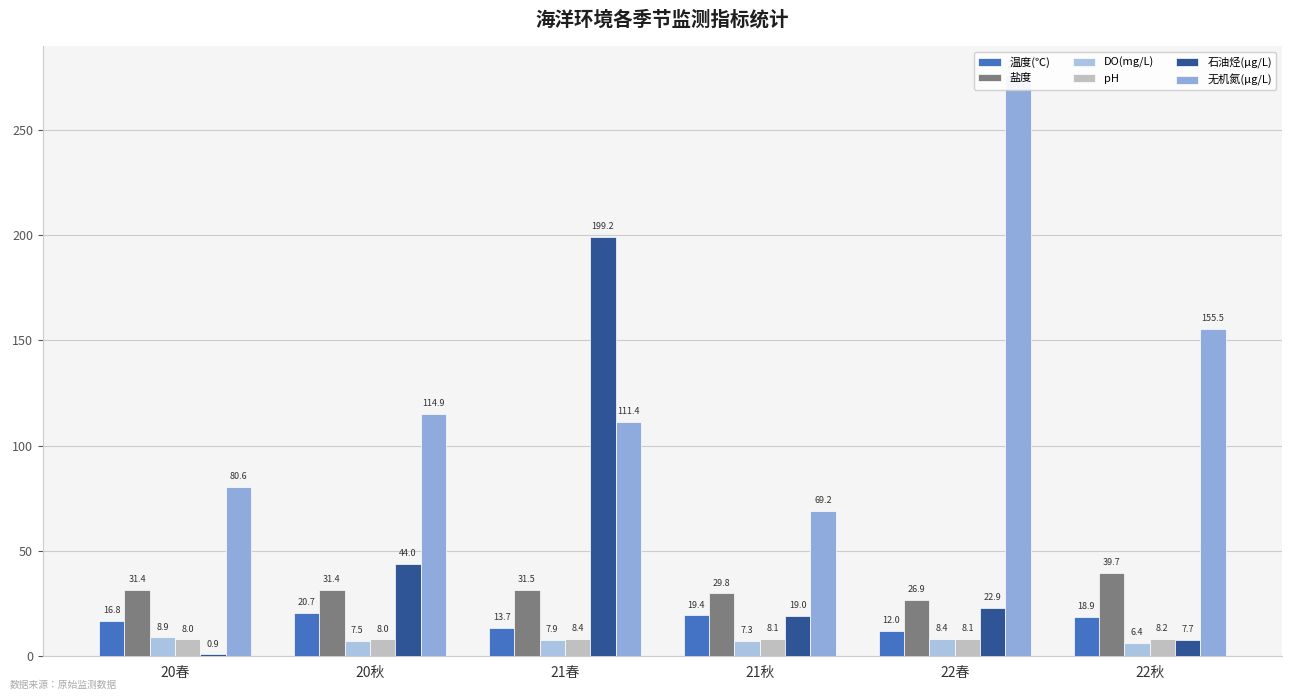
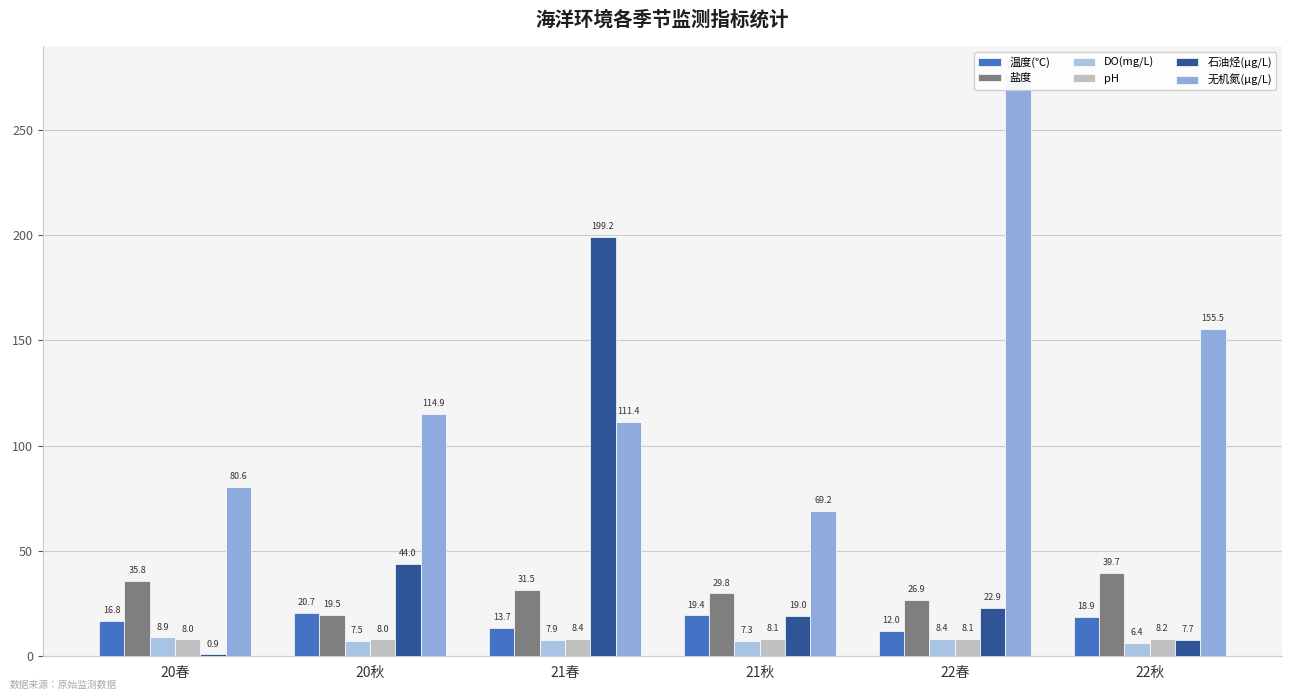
  {
    "盐度": {
-     "20春": 31.4,
-     "20秋": 31.4,
+     "20春": 35.8,
+     "20秋": 19.5,
      "21春": 31.5,
      "21秋": 29.8,
      "22春": 26.9,
      "22秋": 39.7
    }
  }
